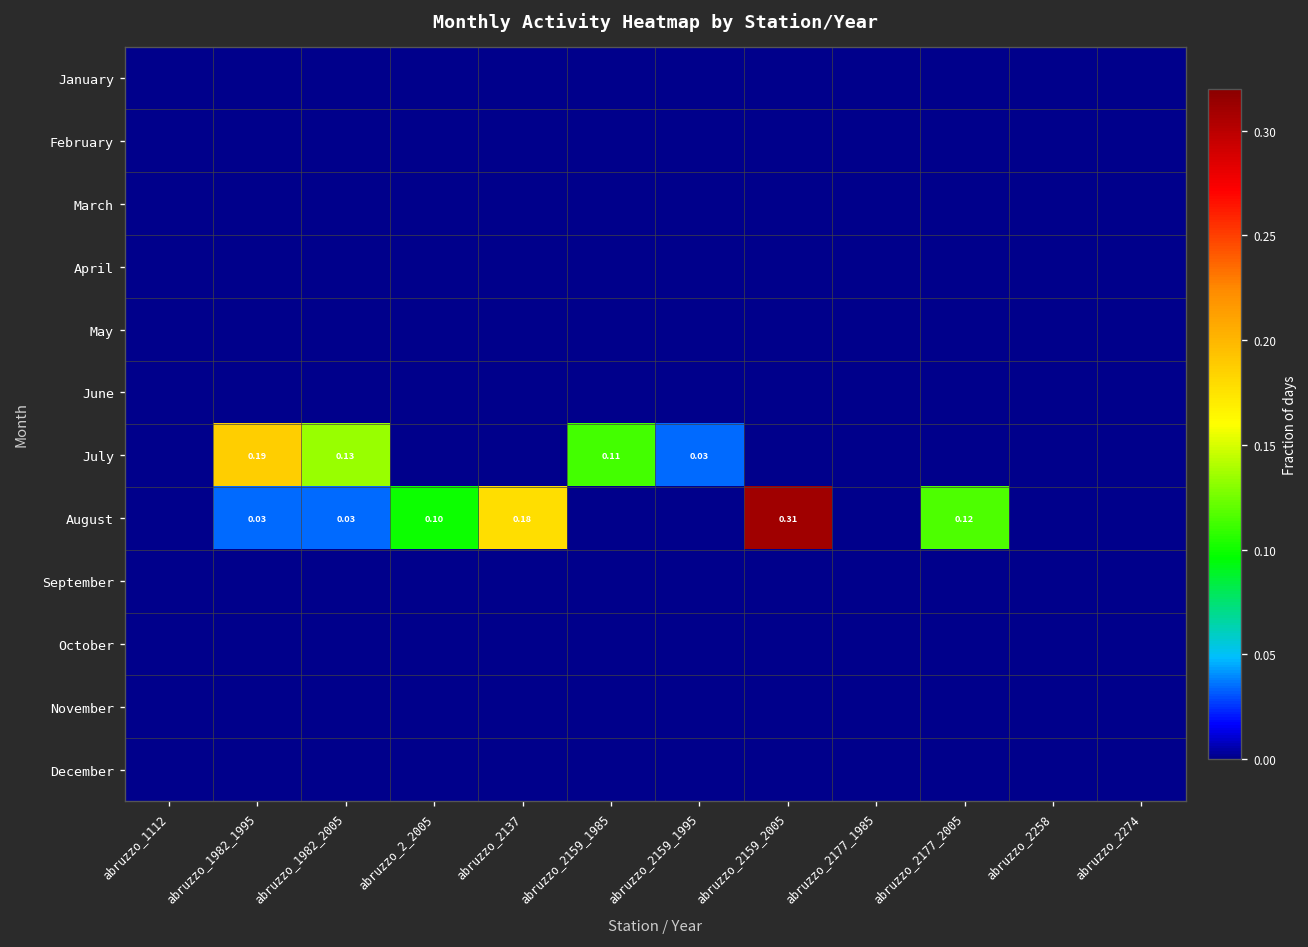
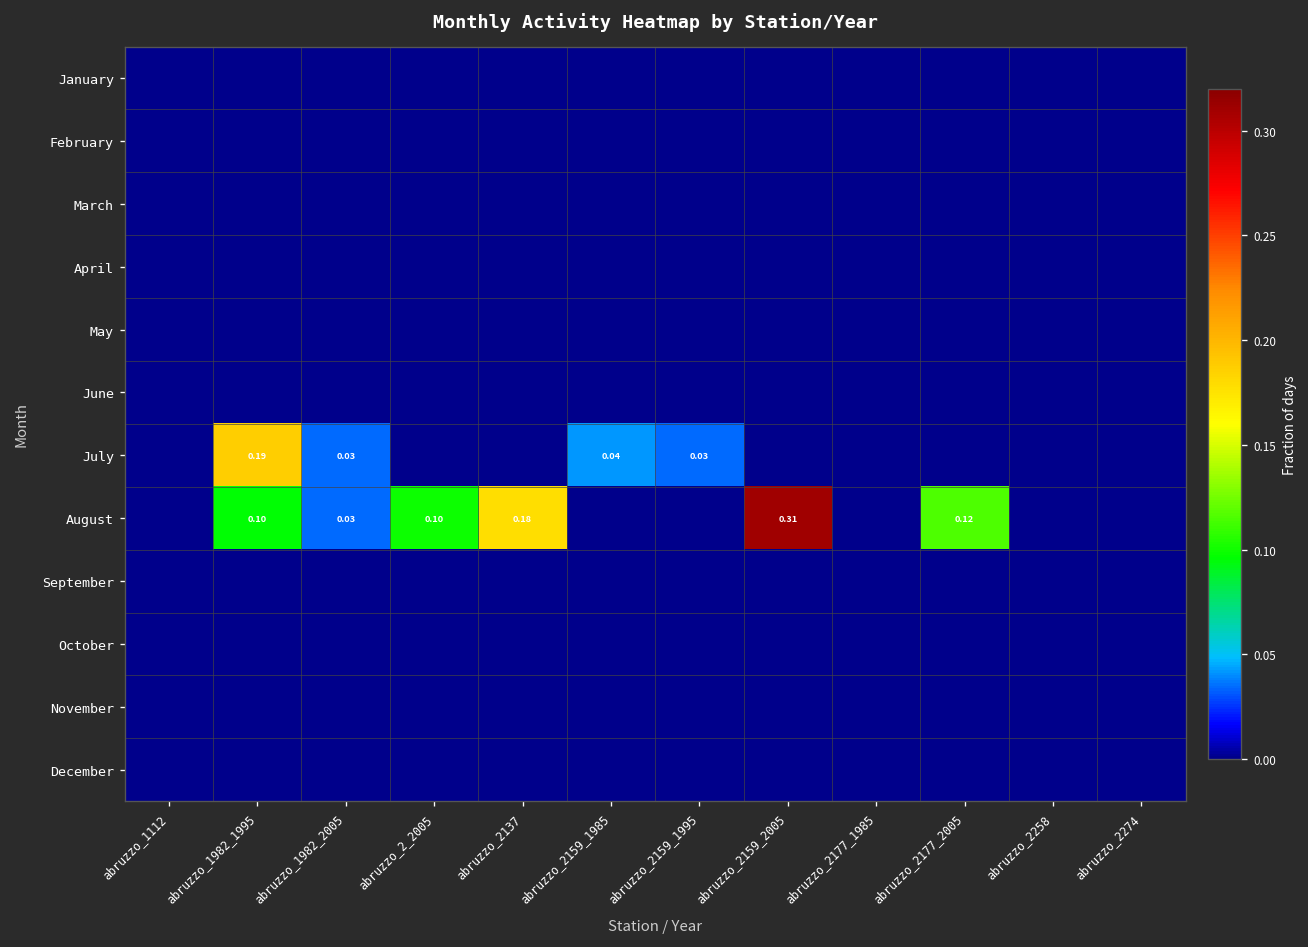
  {
    "July": {
      "abruzzo_1982_1995": 0.19,
-     "abruzzo_1982_2005": 0.13,
-     "abruzzo_2159_1985": 0.11,
+     "abruzzo_1982_2005": 0.03,
+     "abruzzo_2159_1985": 0.04,
      "abruzzo_2159_1995": 0.03
    },
    "August": {
-     "abruzzo_1982_1995": 0.03,
+     "abruzzo_1982_1995": 0.10,
      "abruzzo_1982_2005": 0.03,
      "abruzzo_2_2005": 0.10,
      "abruzzo_2137": 0.18,
      "abruzzo_2159_2005": 0.31,
      "abruzzo_2177_2005": 0.12
    }
  }
